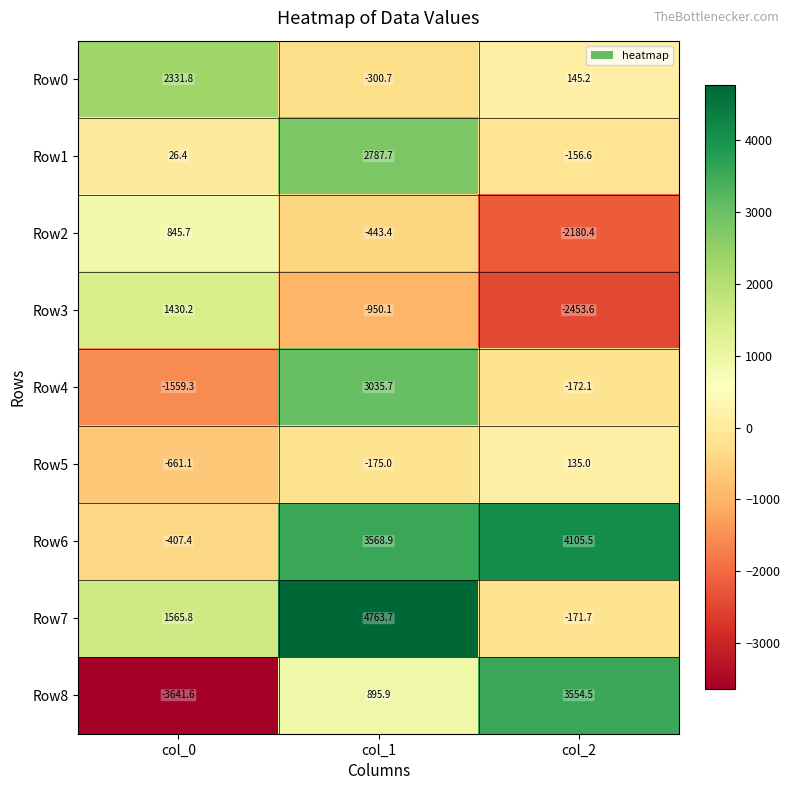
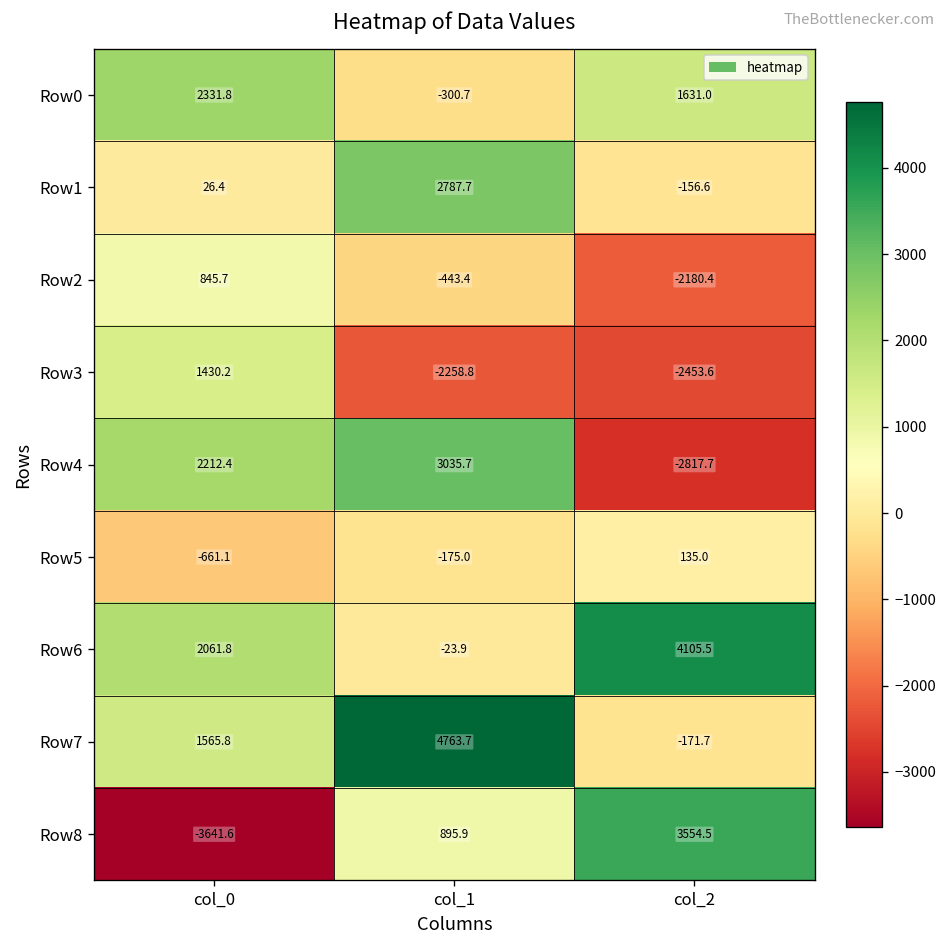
  {
    "Row0": {
-     "col_2": 145.2
+     "col_2": 1631.0
    },
    "Row3": {
-     "col_1": -950.1
+     "col_1": -2258.8
    },
    "Row4": {
-     "col_0": -1559.3,
-     "col_2": -172.1
+     "col_0": 2212.4,
+     "col_2": -2817.7
    },
    "Row6": {
-     "col_0": -407.4,
-     "col_1": 3568.9
+     "col_0": 2061.8,
+     "col_1": -23.9
    }
  }
